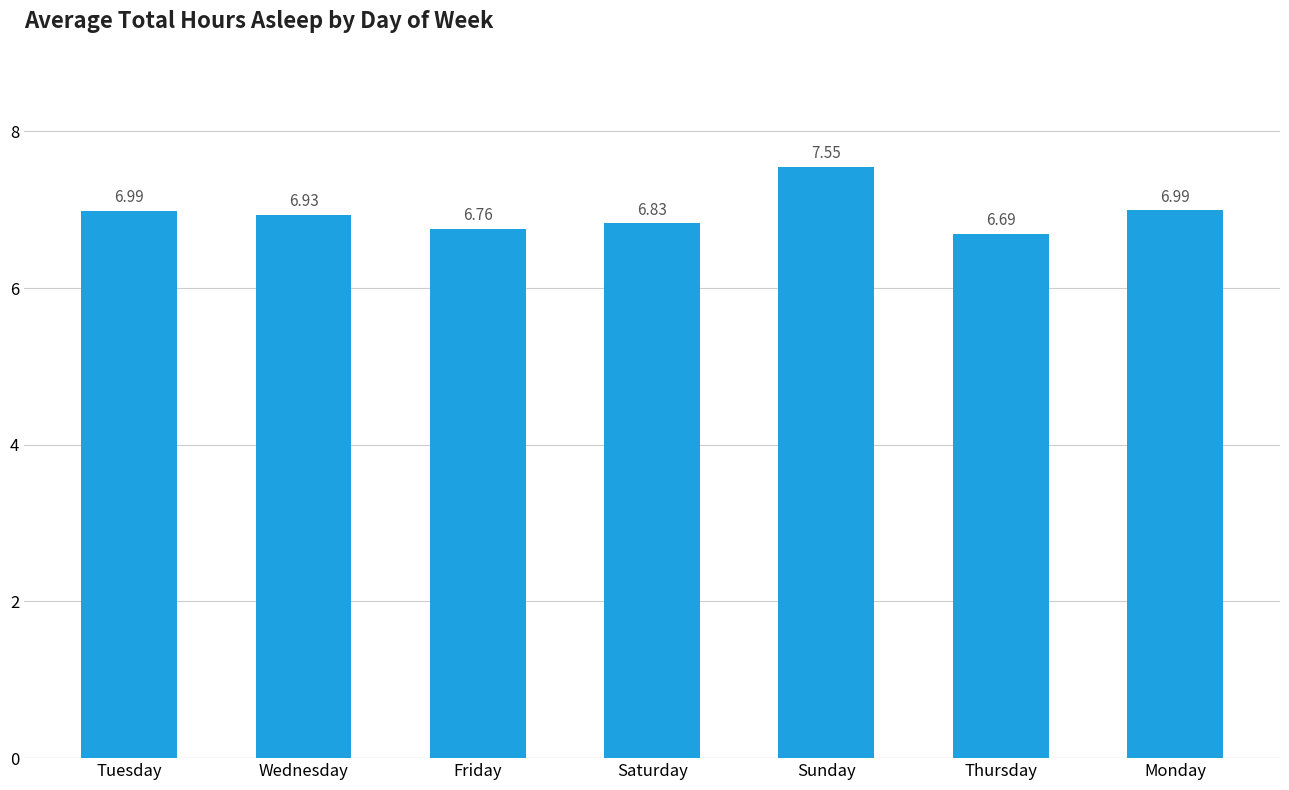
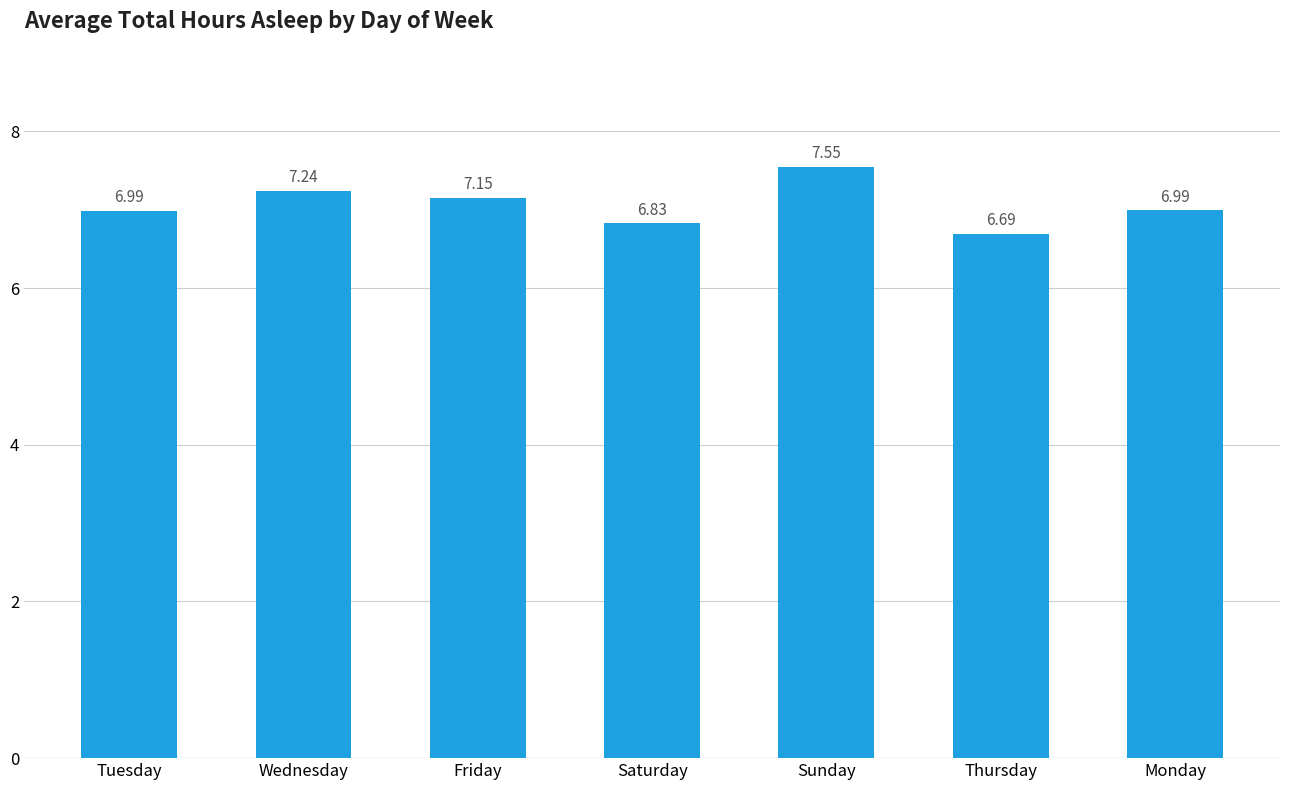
  {
    "Tuesday": 6.99,
-   "Wednesday": 6.93,
-   "Friday": 6.76,
+   "Wednesday": 7.24,
+   "Friday": 7.15,
    "Saturday": 6.83,
    "Sunday": 7.55,
    "Thursday": 6.69,
    "Monday": 6.99
  }
